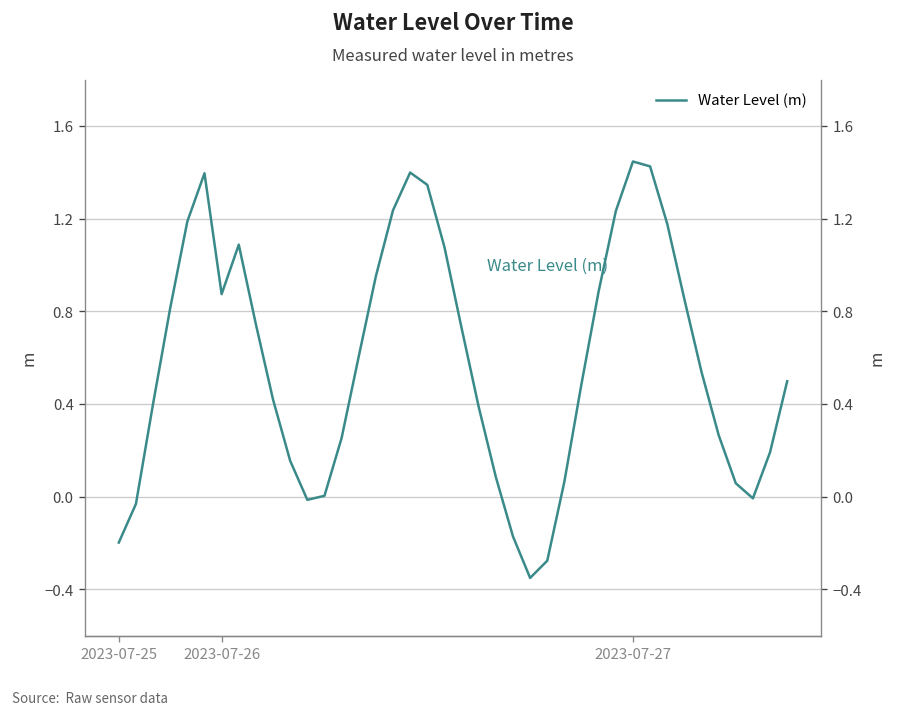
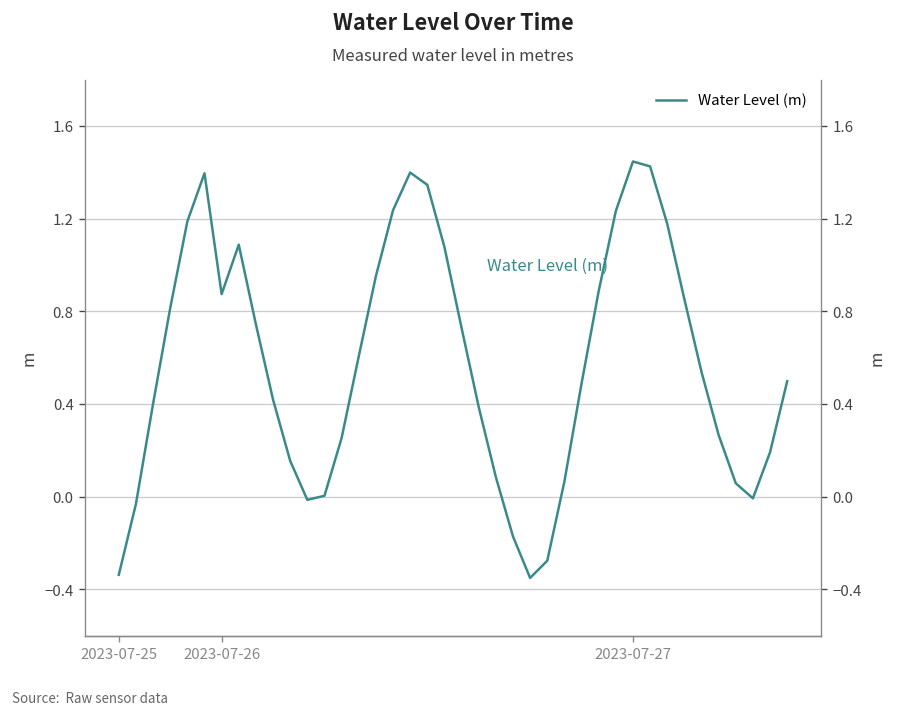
  {
-   "2023-07-25": -0.20,
+   "2023-07-25": -0.34,
    "2023-07-26": 0.87,
    "2023-07-27": 1.45
  }
